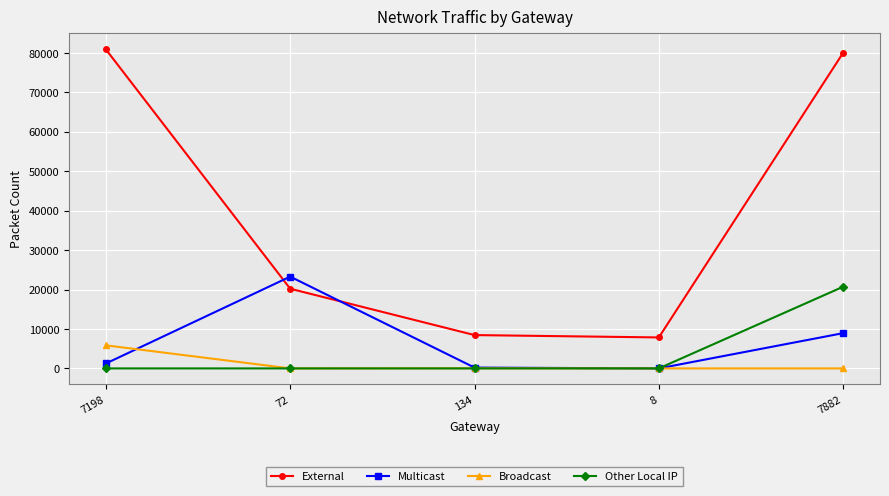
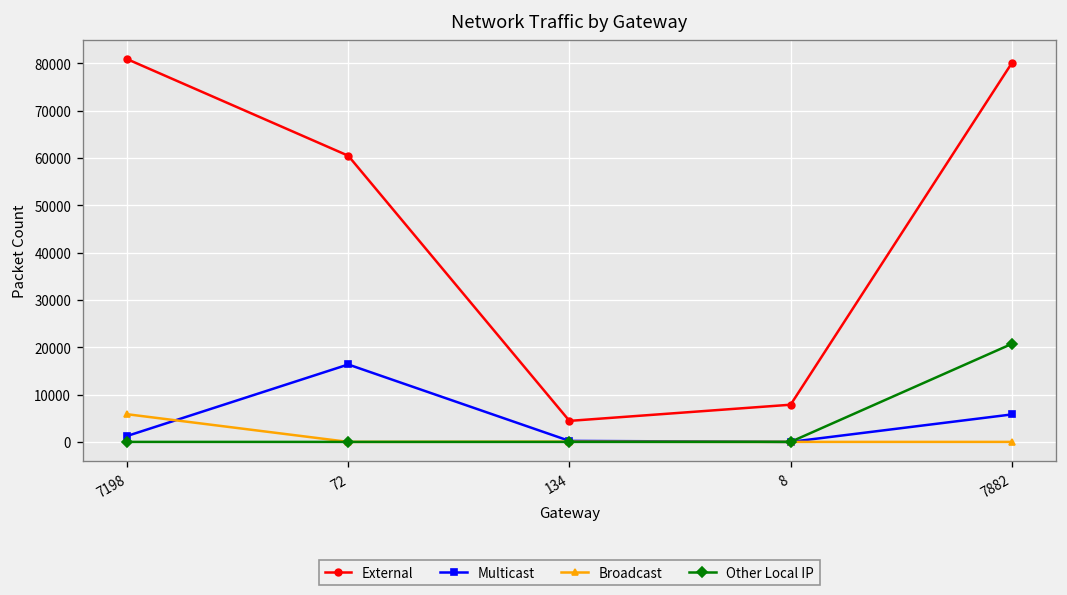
  {
    "External": {
      "7198": 81000,
-     "72": 20000,
-     "134": 8000,
+     "72": 60000,
+     "134": 4000,
      "8": 8000,
      "7882": 80000
    },
    "Multicast": {
      "7198": 1000,
-     "72": 23000,
-     "7882": 9000
+     "72": 16000,
+     "7882": 6000
    },
    "Broadcast": {
      "7198": 6000,
      "7882": 0
    },
    "Other Local IP": {
      "7198": 0,
      "7882": 21000
    }
  }
